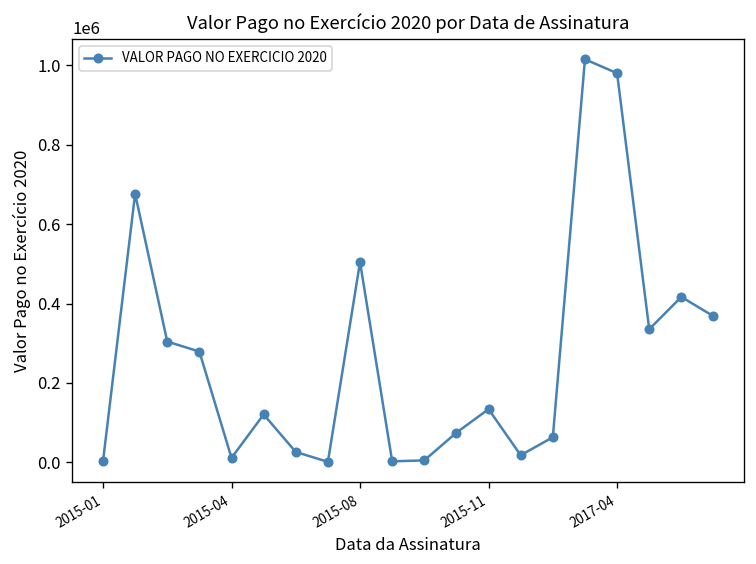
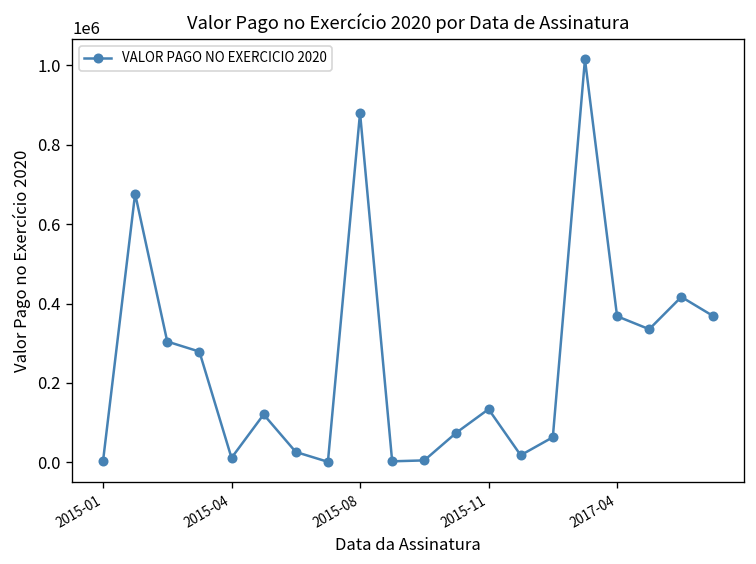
  {
    "2015-01": 0,
    "2015-04": 10000,
-   "2015-08": 500000,
+   "2015-08": 880000,
    "2015-11": 130000,
-   "2017-04": 980000
+   "2017-04": 370000
  }
